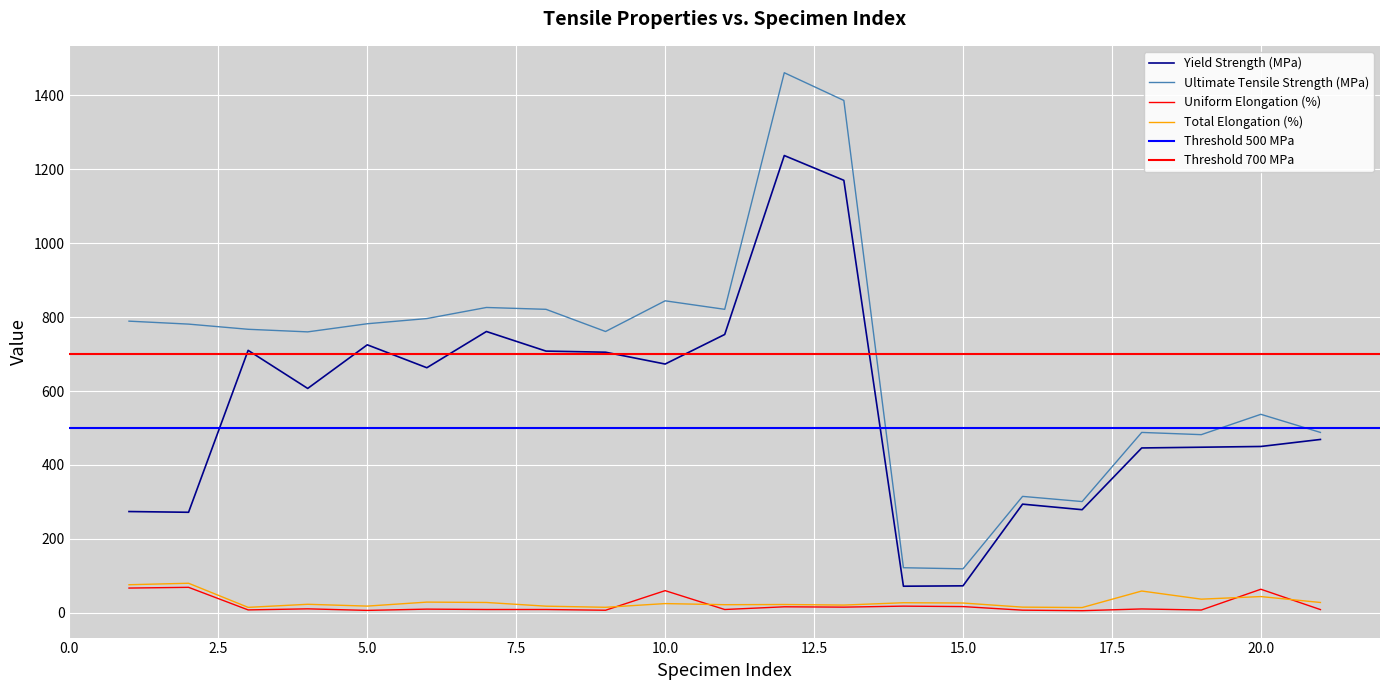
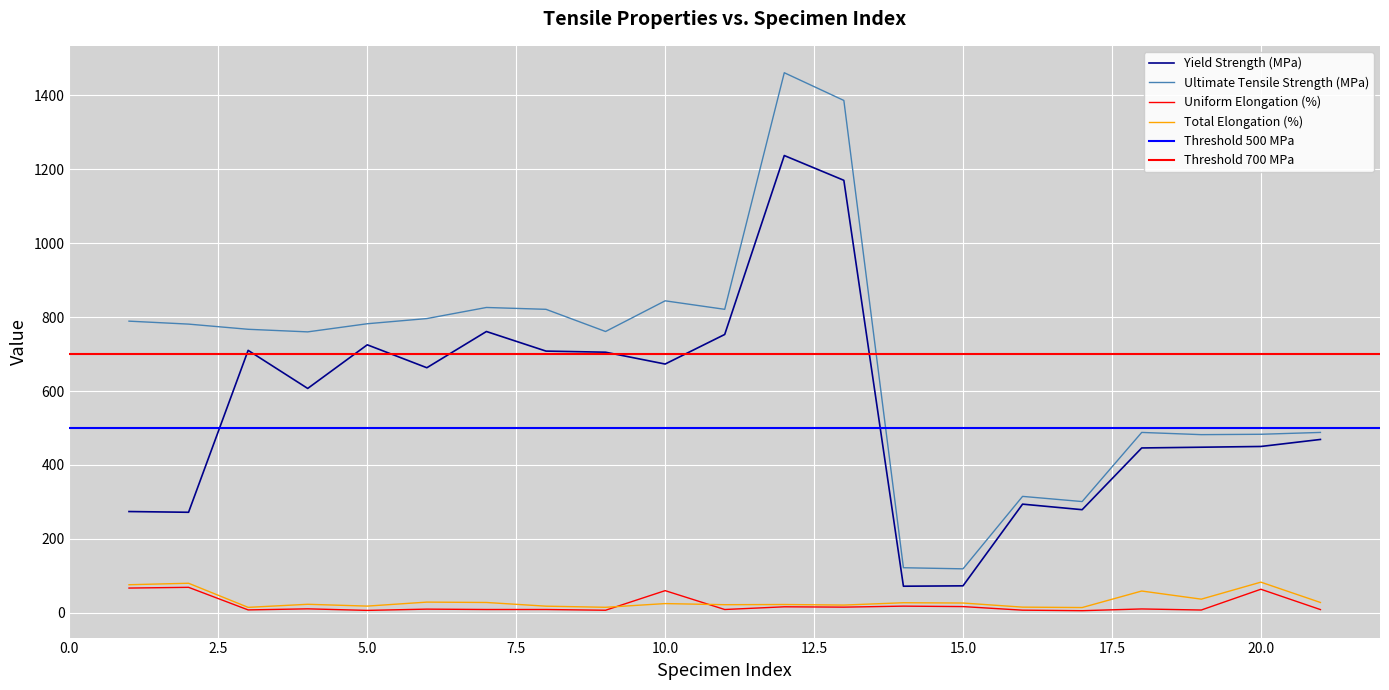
  {
    "Yield Strength (MPa)": {
      "5.0": 730,
      "10.0": 670,
      "15.0": 70,
      "20.0": 450
    },
    "Ultimate Tensile Strength (MPa)": {
      "5.0": 780,
      "10.0": 840,
      "15.0": 120,
-     "20.0": 540
+     "20.0": 480
    },
    "Uniform Elongation (%)": {
      "5.0": 10,
      "10.0": 60,
      "15.0": 20,
      "20.0": 60
    },
    "Total Elongation (%)": {
      "5.0": 20,
      "10.0": 30,
      "15.0": 30,
-     "20.0": 40
+     "20.0": 80
    }
  }
